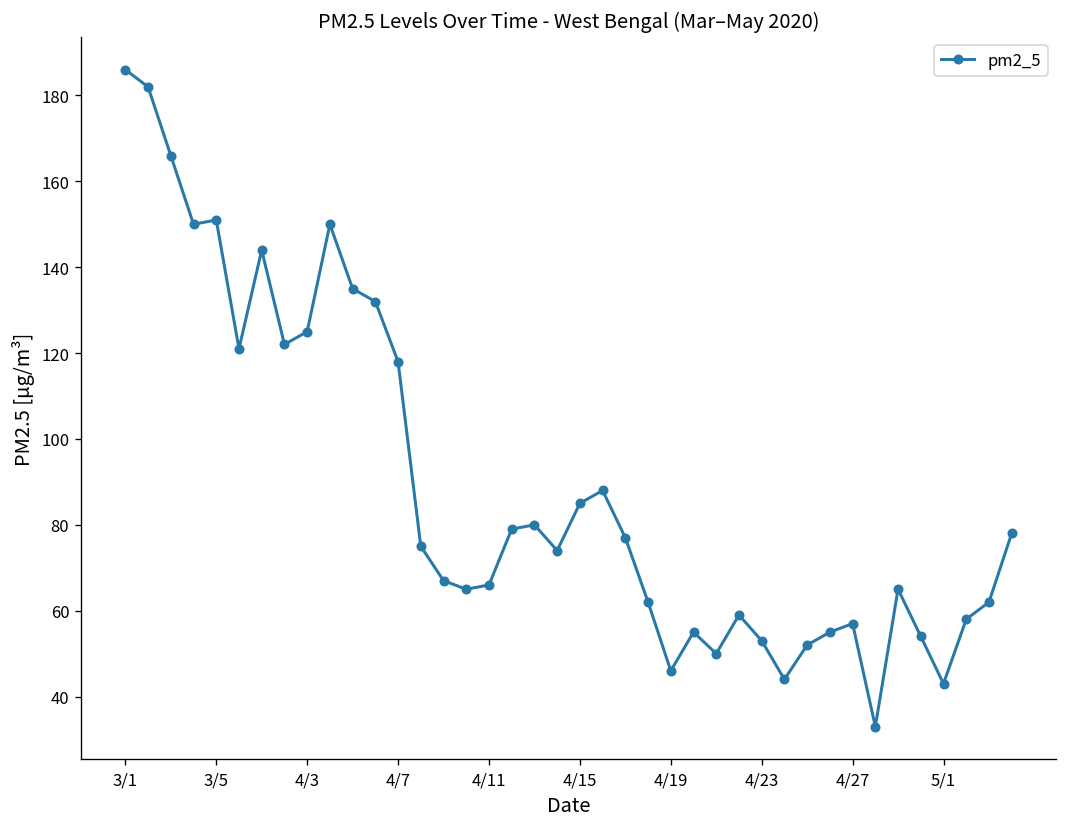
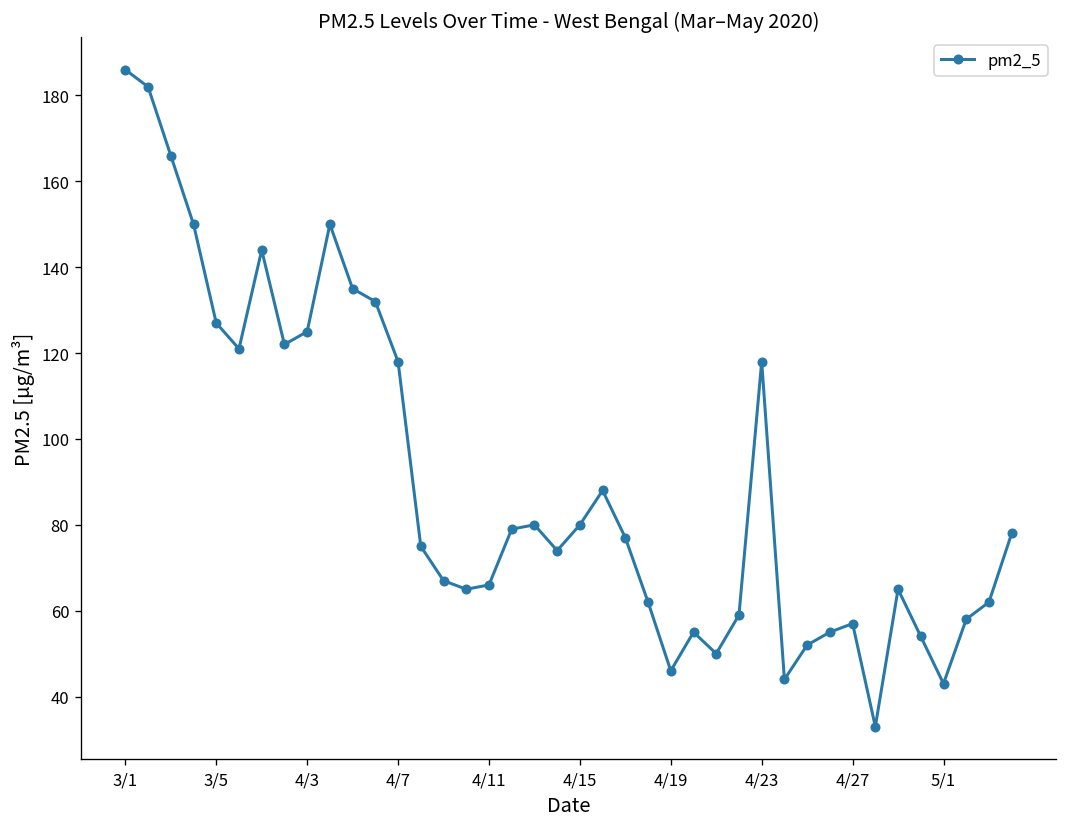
  {
    "3/1": 186,
-   "3/5": 151,
+   "3/5": 127,
    "4/3": 125,
    "4/7": 118,
    "4/11": 66,
-   "4/15": 85,
+   "4/15": 80,
    "4/19": 46,
-   "4/23": 53,
+   "4/23": 118,
    "4/27": 57,
    "5/1": 43
  }
